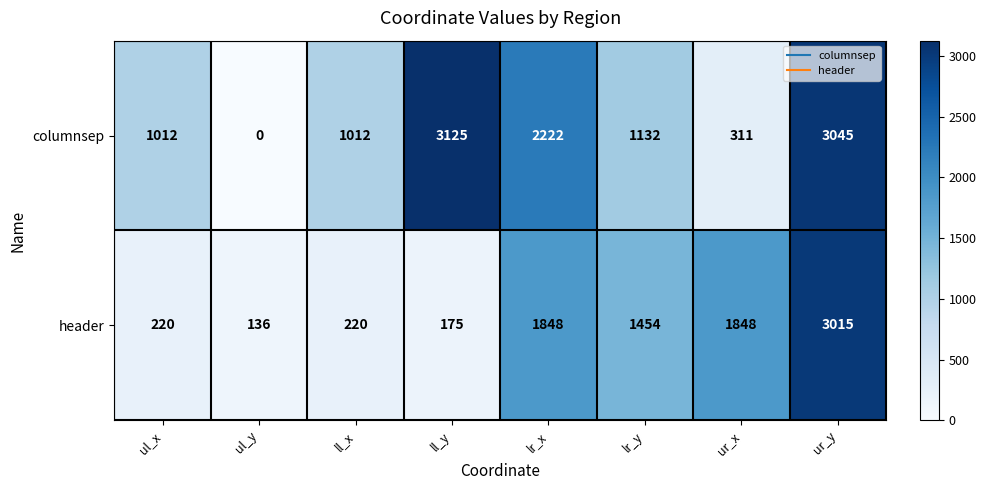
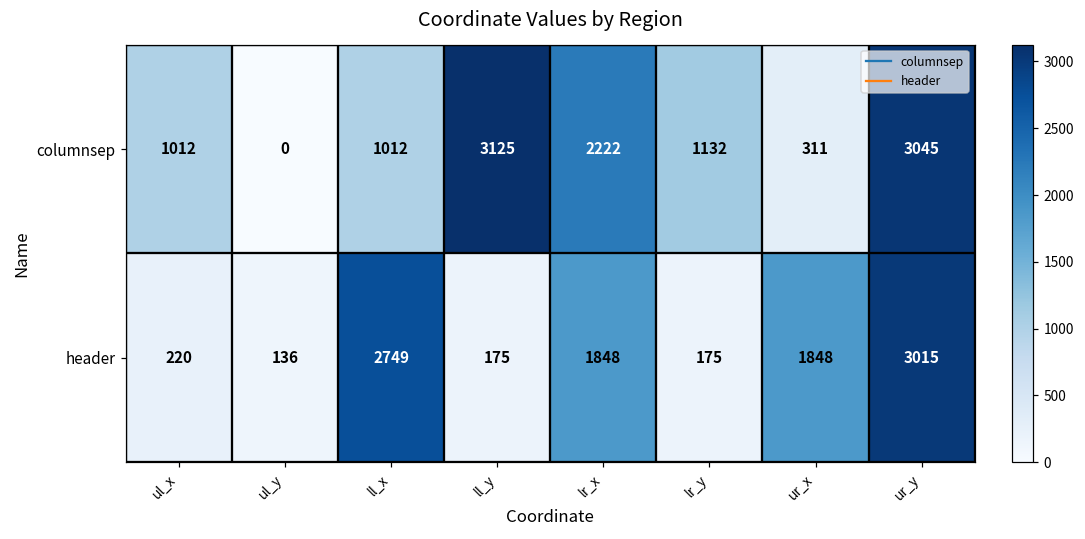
  {
    "columnsep": {
      "ul_x": 1012,
      "ul_y": 0,
      "ll_x": 1012,
      "ll_y": 3125,
      "lr_x": 2222,
      "lr_y": 1132,
      "ur_x": 311,
      "ur_y": 3045
    },
    "header": {
      "ul_x": 220,
      "ul_y": 136,
-     "ll_x": 220,
+     "ll_x": 2749,
      "ll_y": 175,
      "lr_x": 1848,
-     "lr_y": 1454,
+     "lr_y": 175,
      "ur_x": 1848,
      "ur_y": 3015
    }
  }
